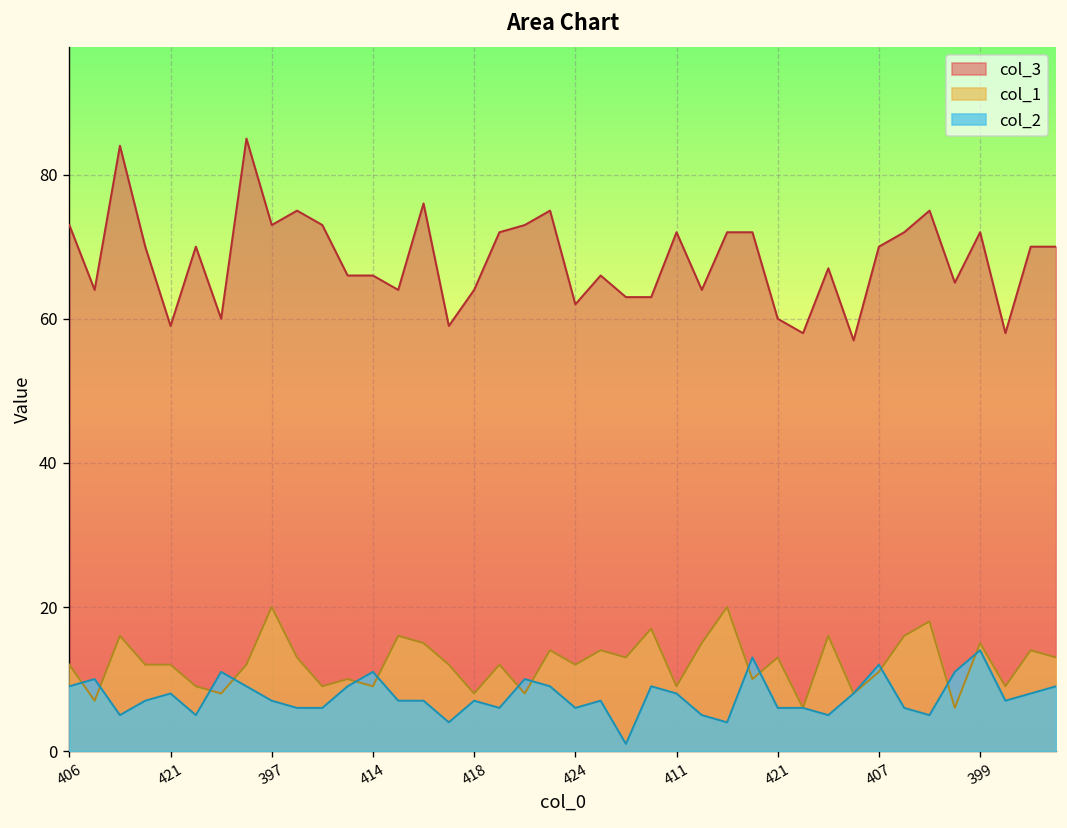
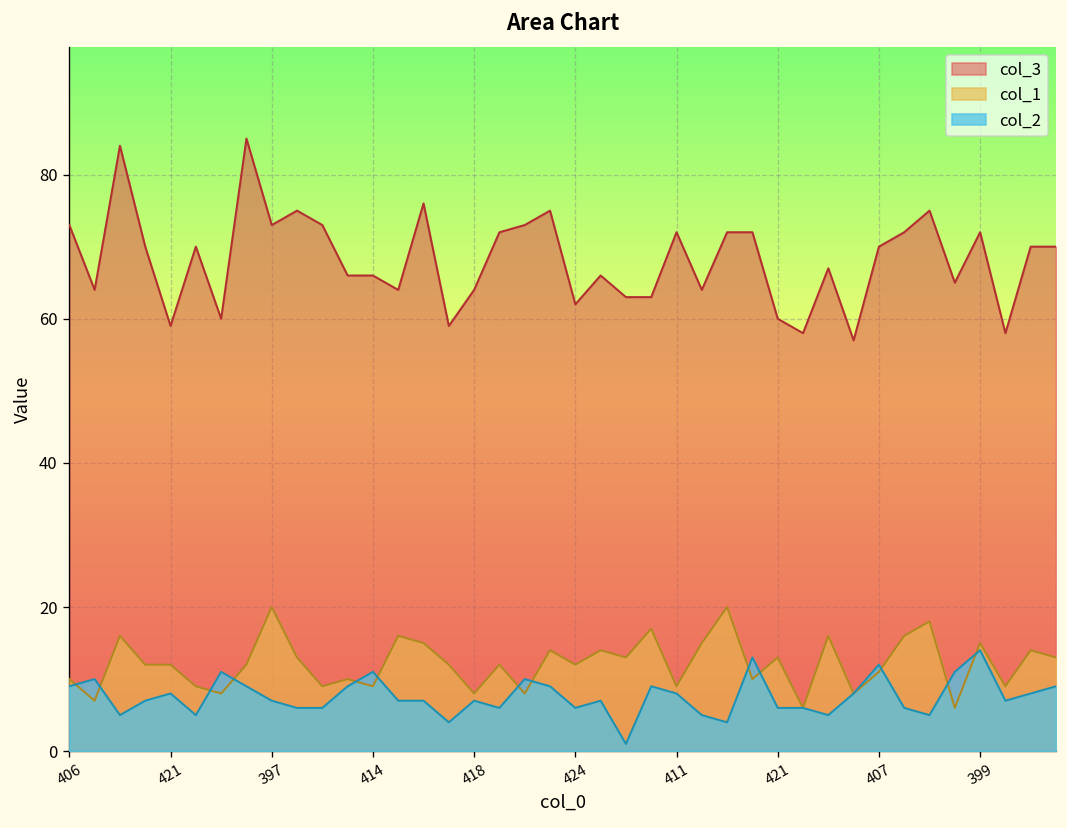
  {
    "col_3": {
      "406": 73,
      "397": 73,
      "414": 66,
      "418": 64,
      "424": 62,
      "411": 72,
      "407": 70,
      "399": 72
    },
    "col_1": {
-     "406": 12,
+     "406": 10,
      "397": 20,
      "414": 9,
      "418": 8,
      "424": 12,
      "411": 9,
      "407": 11,
      "399": 15
    },
    "col_2": {
      "406": 9,
      "397": 7,
      "414": 11,
      "418": 7,
      "424": 6,
      "411": 8,
      "407": 12,
      "399": 14
    }
  }
